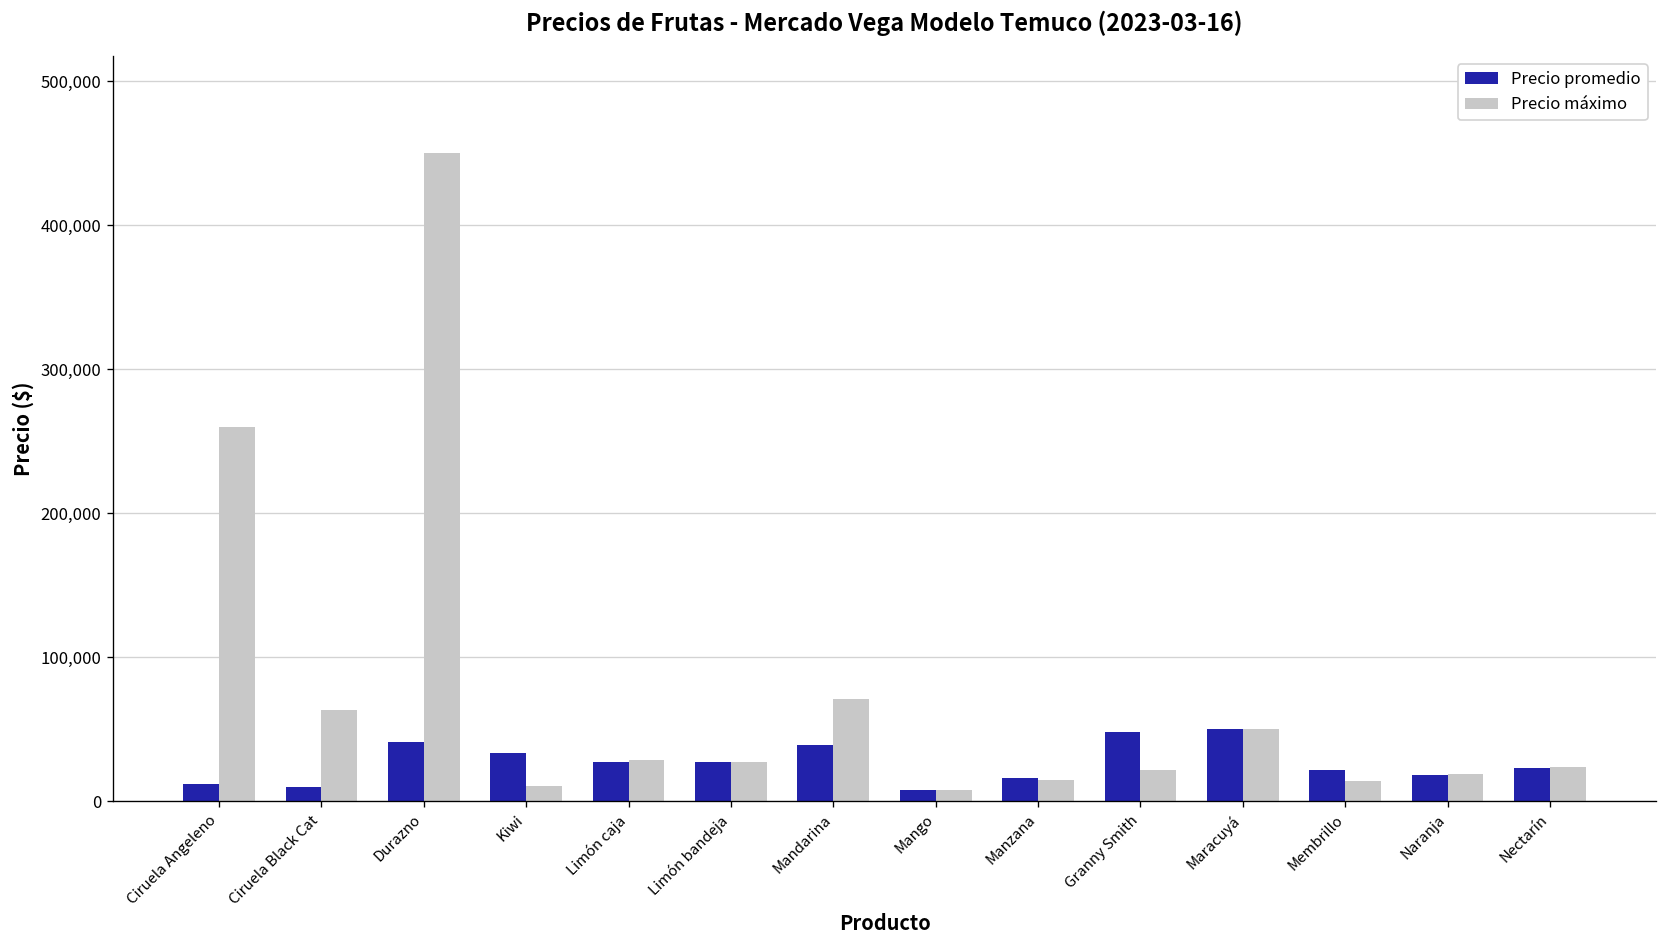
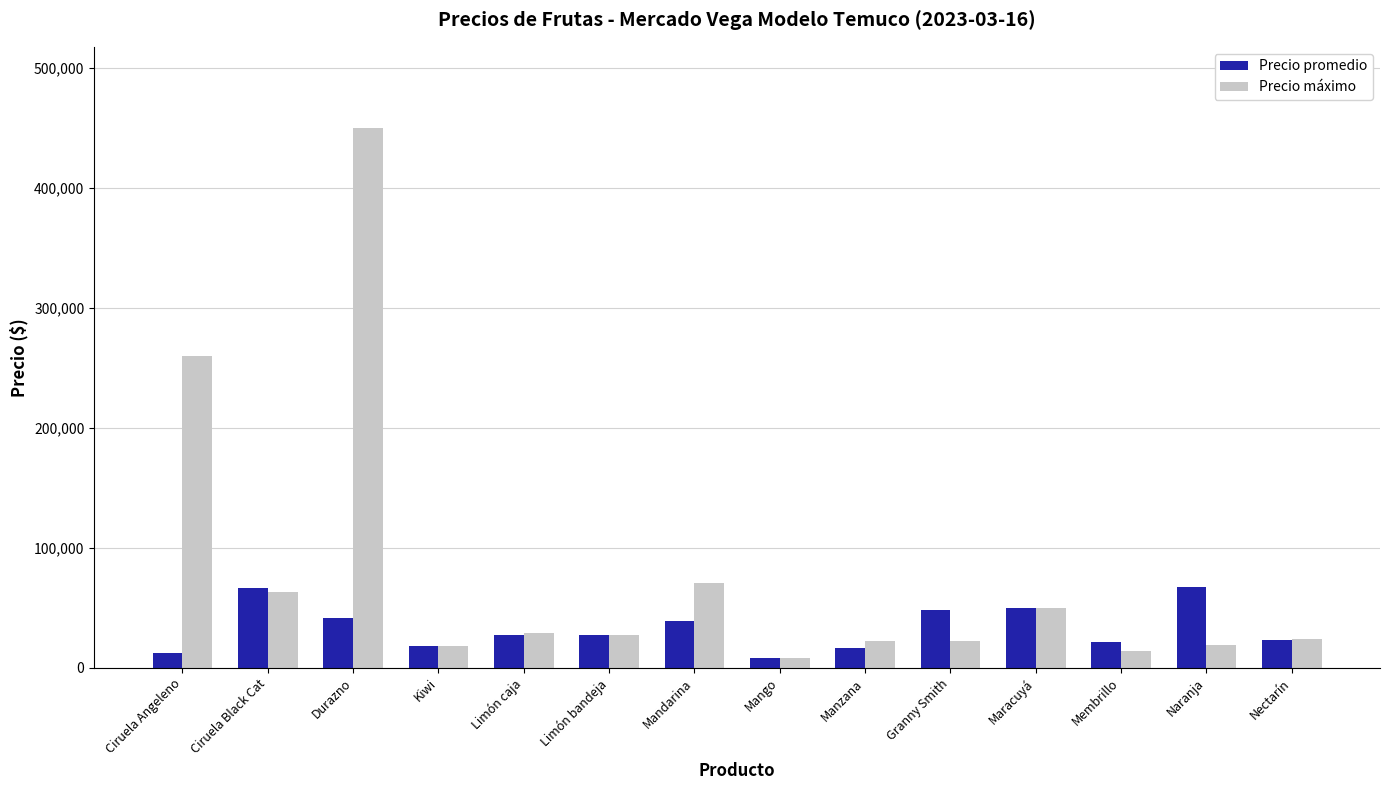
  {
    "Precio promedio": {
      "Ciruela Angeleno": "12,000",
-     "Ciruela Black Cat": "10,000",
+     "Ciruela Black Cat": "66,000",
      "Durazno": "41,000",
-     "Kiwi": "34,000",
+     "Kiwi": "18,000",
      "Limón caja": "28,000",
      "Limón bandeja": "27,000",
      "Mandarina": "39,000",
      "Mango": "8,000",
      "Manzana": "16,000",
      "Granny Smith": "48,000",
      "Maracuyá": "50,000",
      "Membrillo": "22,000",
-     "Naranja": "18,000",
+     "Naranja": "67,000",
      "Nectarín": "23,000"
    },
    "Precio máximo": {
      "Ciruela Angeleno": "260,000",
      "Ciruela Black Cat": "63,000",
      "Durazno": "450,000",
-     "Kiwi": "11,000",
+     "Kiwi": "18,000",
      "Limón caja": "29,000",
      "Limón bandeja": "27,000",
      "Mandarina": "71,000",
      "Mango": "8,000",
-     "Manzana": "15,000",
+     "Manzana": "22,000",
      "Granny Smith": "22,000",
      "Maracuyá": "50,000",
      "Membrillo": "14,000",
      "Naranja": "19,000",
      "Nectarín": "24,000"
    }
  }
